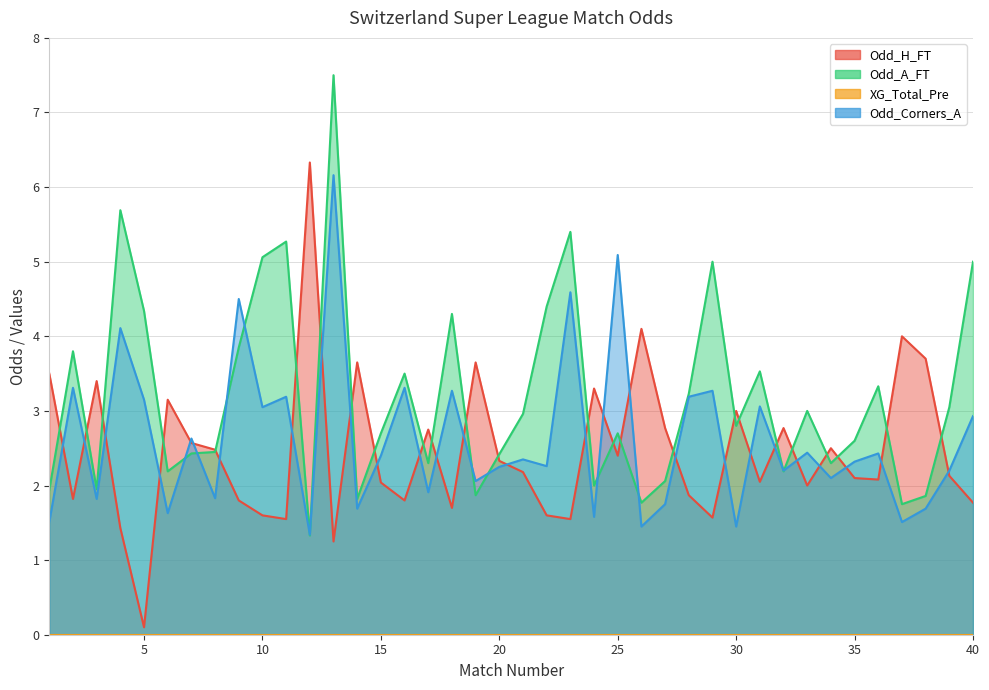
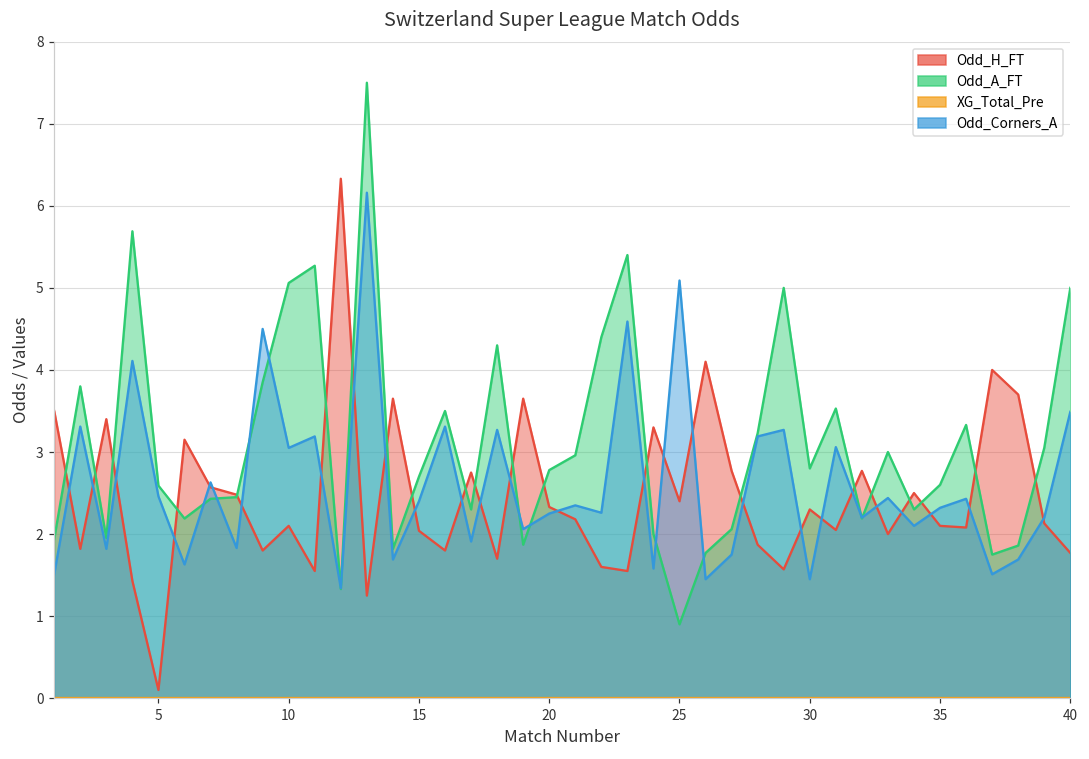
  {
    "Odd_H_FT": {
      "5": 0.1,
-     "10": 1.6,
+     "10": 2.1,
      "15": 2.0,
      "20": 2.3,
      "25": 2.4,
-     "30": 3.0,
+     "30": 2.3,
      "35": 2.1,
      "40": 1.8
    },
    "Odd_A_FT": {
-     "5": 4.3,
+     "5": 2.6,
      "10": 5.1,
      "15": 2.7,
-     "20": 2.4,
-     "25": 2.7,
+     "20": 2.8,
+     "25": 0.9,
      "30": 2.8,
      "35": 2.6,
      "40": 5.0
    },
    "XG_Total_Pre": {
      "5": 0.0,
      "10": 0.0,
      "15": 0.0,
      "20": 0.0,
      "25": 0.0,
      "30": 0.0,
      "35": 0.0,
      "40": 0.0
    },
    "Odd_Corners_A": {
-     "5": 3.2,
+     "5": 2.5,
      "10": 3.1,
      "15": 2.4,
      "20": 2.3,
      "25": 5.1,
      "30": 1.5,
      "35": 2.3,
-     "40": 2.9
+     "40": 3.5
    }
  }
